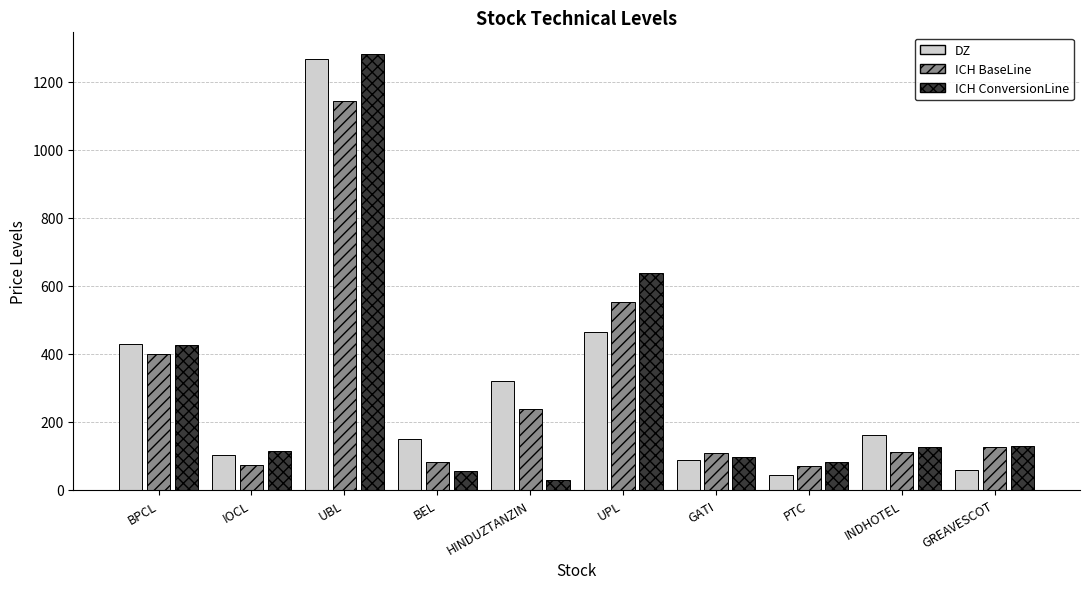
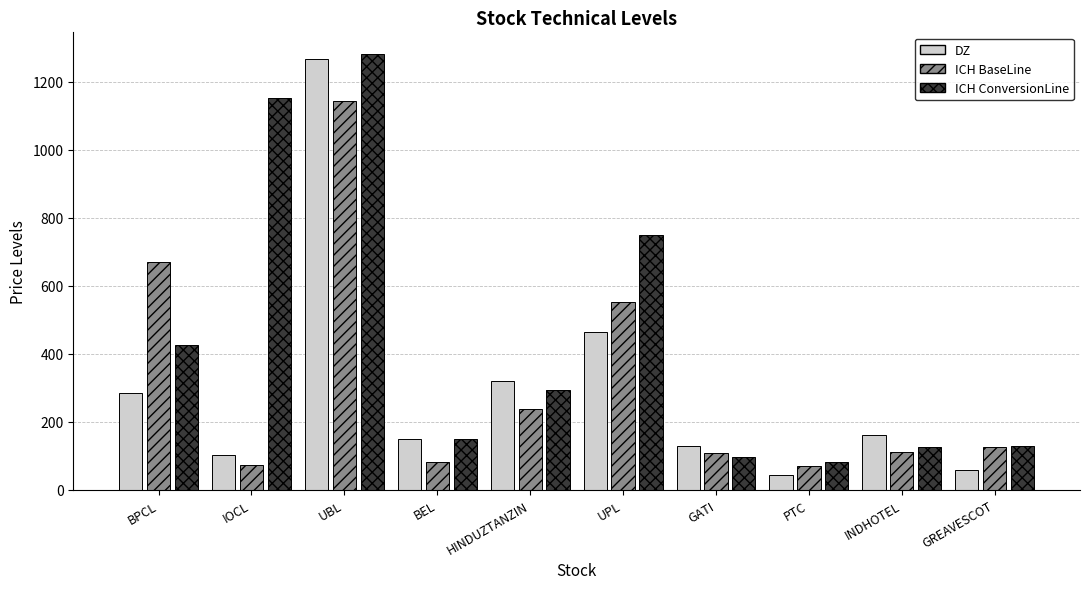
  {
    "DZ": {
-     "BPCL": 430,
+     "BPCL": 290,
      "IOCL": 100,
      "UBL": 1270,
      "BEL": 150,
      "HINDUZTANZIN": 320,
      "UPL": 460,
-     "GATI": 90,
+     "GATI": 130,
      "PTC": 40,
      "INDHOTEL": 160,
      "GREAVESCOT": 60
    },
    "ICH BaseLine": {
-     "BPCL": 400,
+     "BPCL": 670,
      "IOCL": 70,
      "UBL": 1150,
      "BEL": 80,
      "HINDUZTANZIN": 240,
      "UPL": 550,
      "GATI": 110,
      "PTC": 70,
      "INDHOTEL": 110,
      "GREAVESCOT": 130
    },
    "ICH ConversionLine": {
      "BPCL": 430,
-     "IOCL": 110,
+     "IOCL": 1150,
      "UBL": 1280,
-     "BEL": 50,
-     "HINDUZTANZIN": 30,
-     "UPL": 640,
+     "BEL": 150,
+     "HINDUZTANZIN": 290,
+     "UPL": 750,
      "GATI": 100,
      "PTC": 80,
      "INDHOTEL": 130,
      "GREAVESCOT": 130
    }
  }
